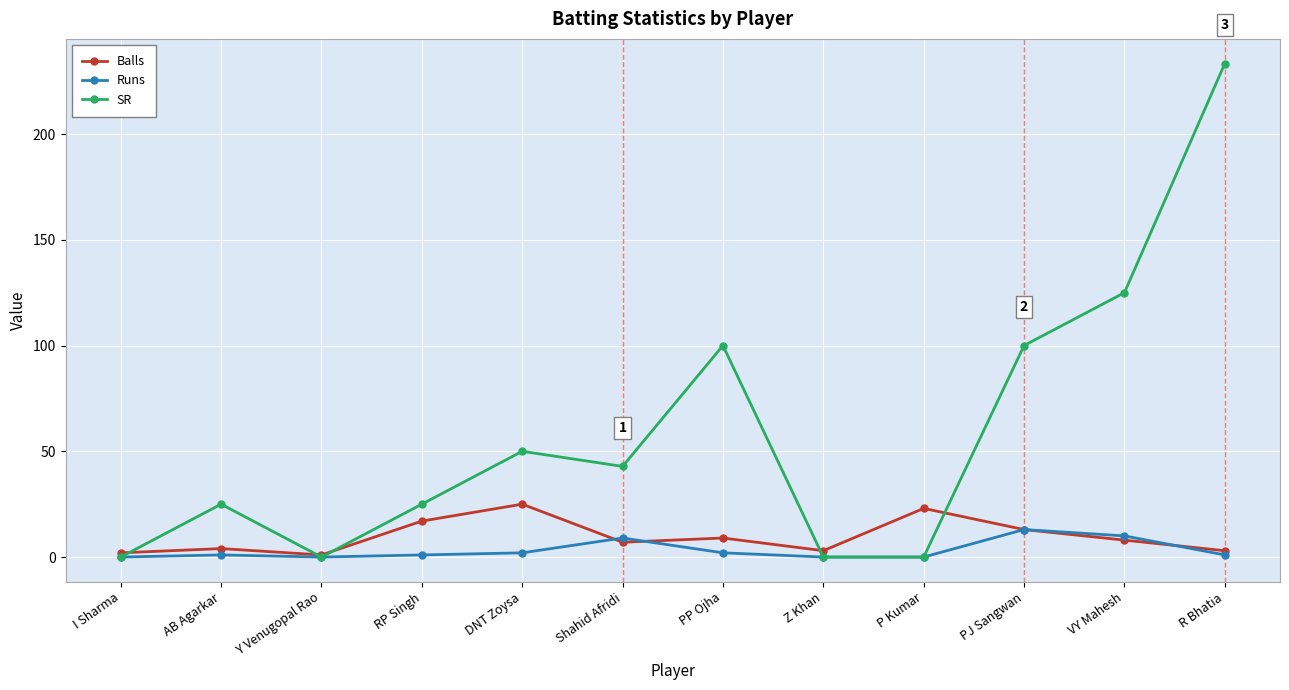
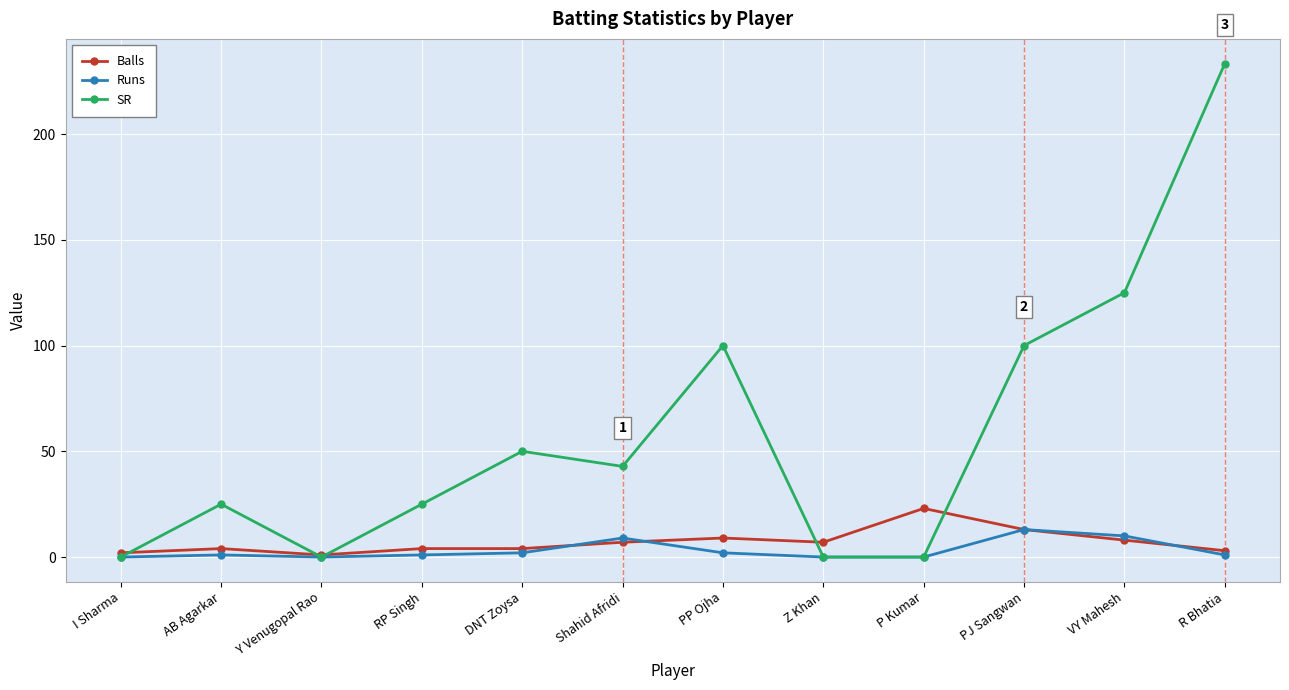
  {
    "Balls": {
      "I Sharma": 2,
      "AB Agarkar": 4,
-     "RP Singh": 17,
-     "DNT Zoysa": 25,
+     "RP Singh": 4,
+     "DNT Zoysa": 4,
      "Shahid Afridi": 7,
      "PP Ojha": 9,
-     "Z Khan": 3,
+     "Z Khan": 7,
      "P Kumar": 23,
      "VY Mahesh": 8,
      "R Bhatia": 3
    },
    "Runs": {
      "AB Agarkar": 1,
      "RP Singh": 1,
      "DNT Zoysa": 2,
      "Shahid Afridi": 9,
      "PP Ojha": 2,
      "VY Mahesh": 10,
      "R Bhatia": 1
    },
    "SR": {
      "AB Agarkar": 25,
      "RP Singh": 25,
      "DNT Zoysa": 50,
      "Shahid Afridi": 43,
      "PP Ojha": 100,
      "PJ Sangwan": 100,
      "VY Mahesh": 125,
      "R Bhatia": 233
    }
  }
